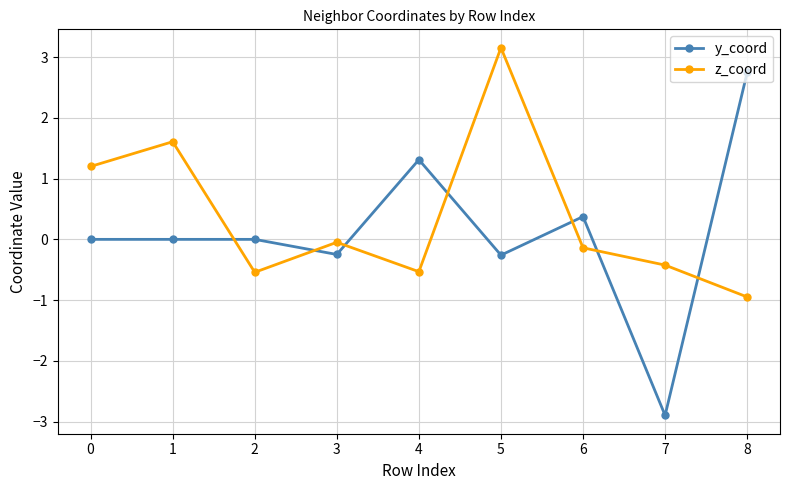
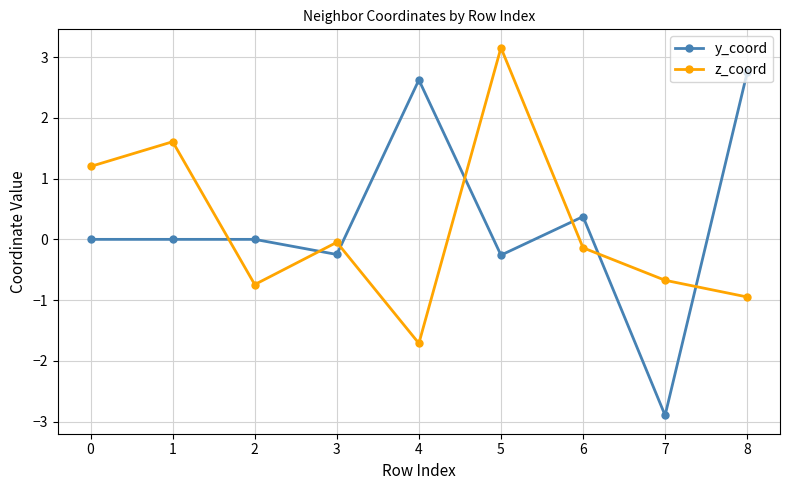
  {
    "y_coord": {
      "0": 0.0,
      "1": 0.0,
      "2": 0.0,
      "3": -0.2,
-     "4": 1.3,
+     "4": 2.6,
      "5": -0.3,
      "6": 0.4,
      "7": -2.9
    },
    "z_coord": {
      "0": 1.2,
      "1": 1.6,
-     "2": -0.5,
+     "2": -0.7,
      "3": 0.0,
-     "4": -0.5,
+     "4": -1.7,
      "5": 3.2,
      "6": -0.1,
-     "7": -0.4,
+     "7": -0.7,
      "8": -0.9
    }
  }
